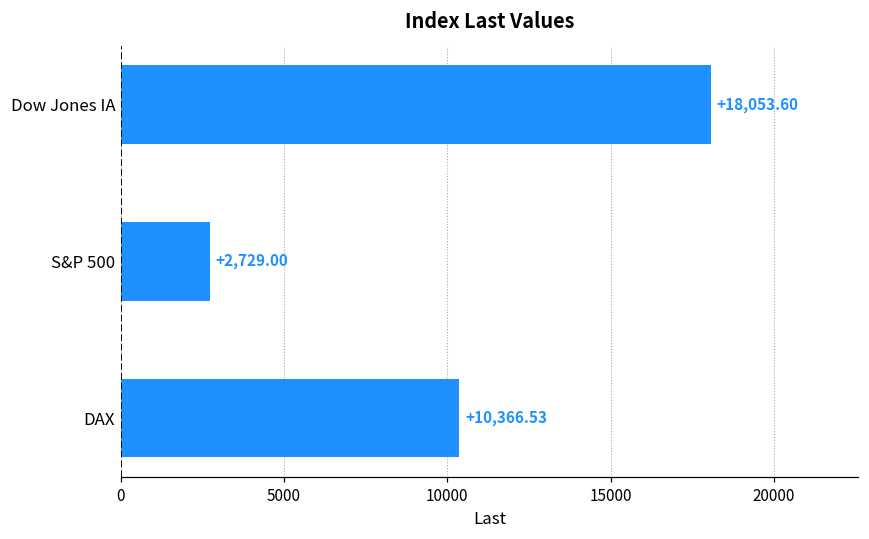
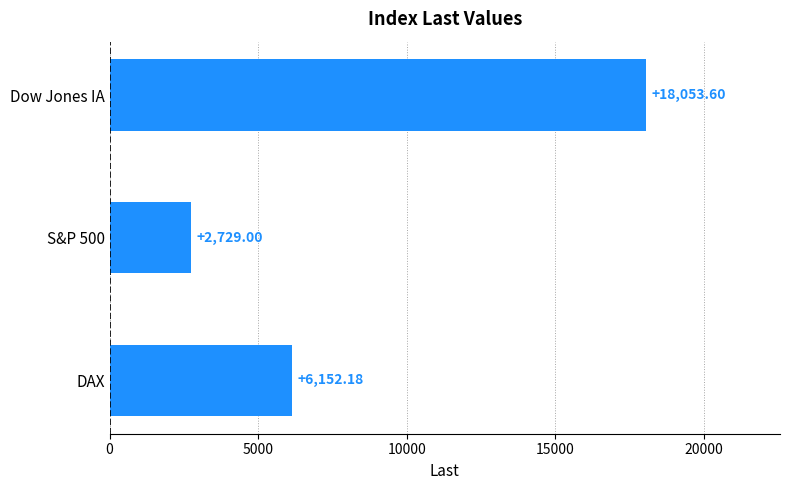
  {
    "Dow Jones IA": "+18,053.60",
    "S&P 500": "+2,729.00",
-   "DAX": "+10,366.53"
+   "DAX": "+6,152.18"
  }
